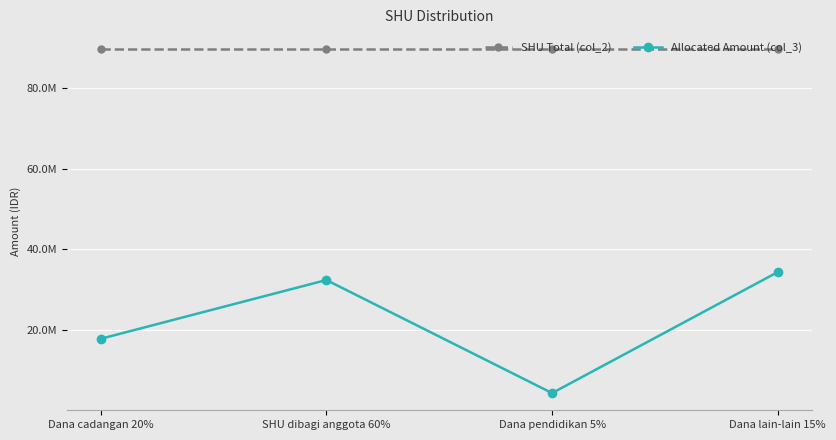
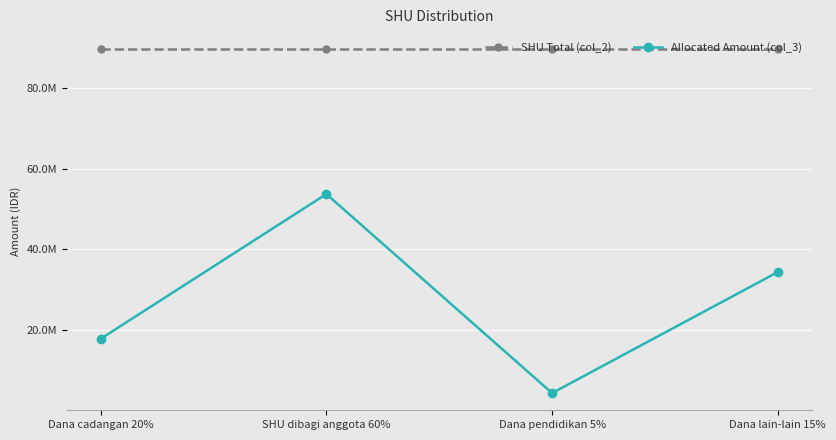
  {
    "SHU Total (col_2)": {
      "Dana cadangan 20%": 90000000,
      "SHU dibagi anggota 60%": 90000000,
      "Dana pendidikan 5%": 90000000,
      "Dana lain-lain 15%": 90000000
    },
    "Allocated Amount (col_3)": {
      "Dana cadangan 20%": 18000000,
-     "SHU dibagi anggota 60%": 32000000,
+     "SHU dibagi anggota 60%": 54000000,
      "Dana pendidikan 5%": 4000000,
      "Dana lain-lain 15%": 34000000
    }
  }
